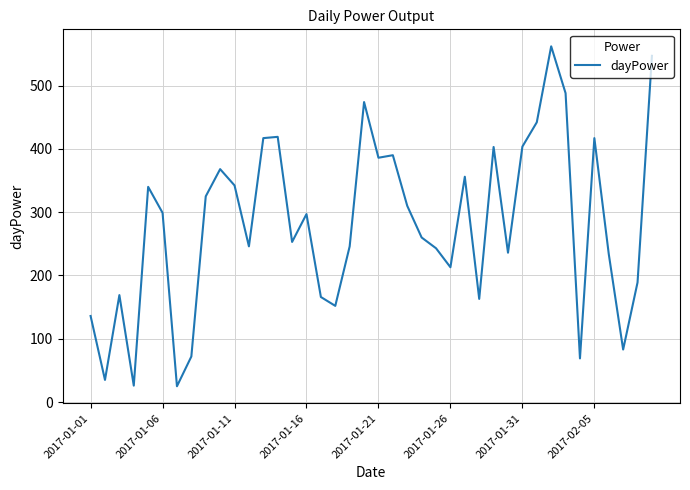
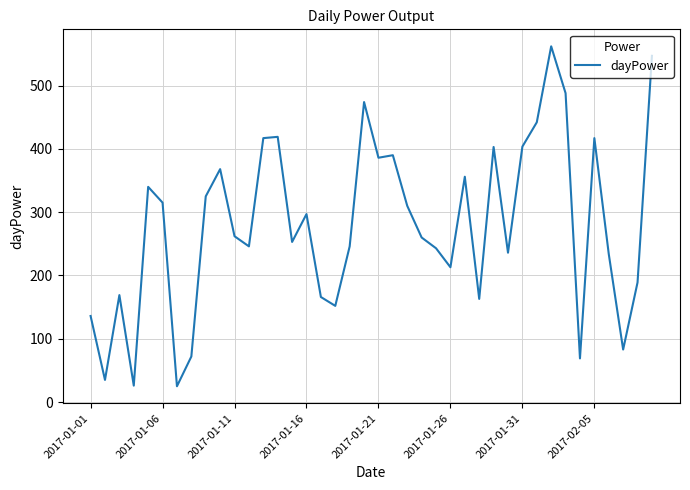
  {
    "2017-01-01": 140,
-   "2017-01-06": 300,
-   "2017-01-11": 340,
+   "2017-01-06": 320,
+   "2017-01-11": 260,
    "2017-01-16": 300,
    "2017-01-21": 390,
    "2017-01-26": 210,
    "2017-01-31": 400,
    "2017-02-05": 420
  }
